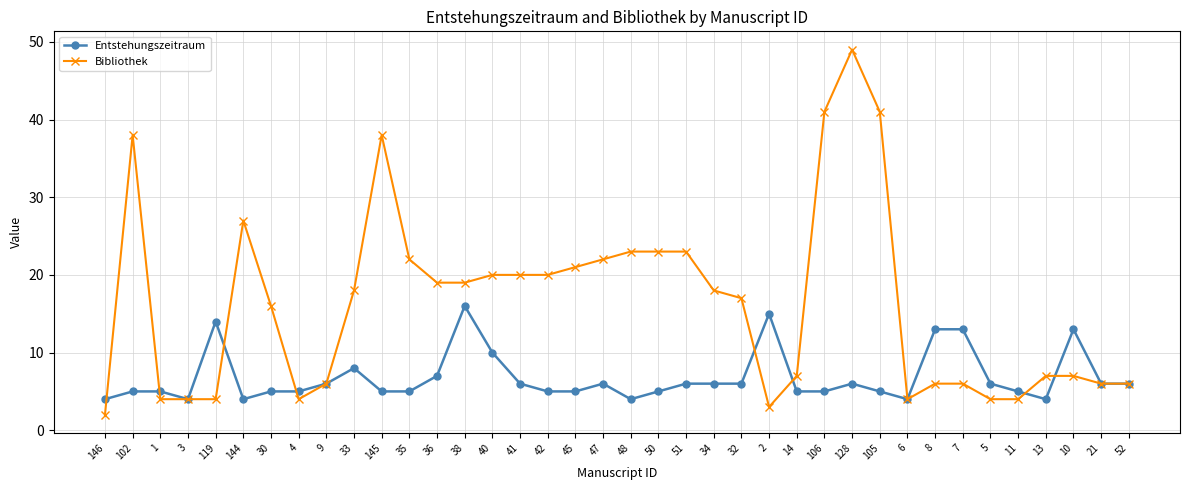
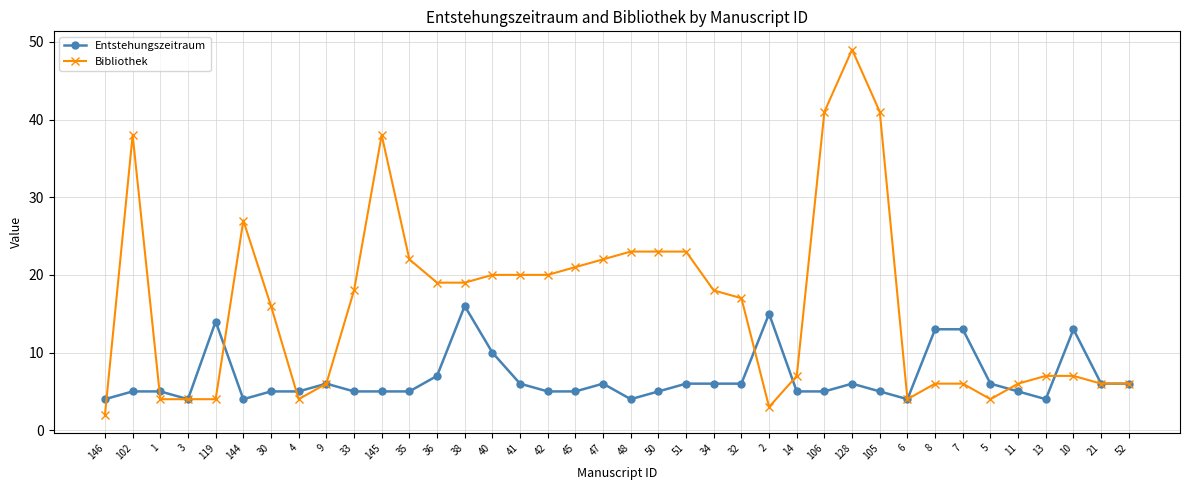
  {
    "Entstehungszeitraum": {
      "146": 4,
      "102": 5,
      "1": 5,
      "119": 14,
      "144": 4,
      "30": 5,
      "4": 5,
-     "33": 8,
+     "33": 5,
      "145": 5,
      "35": 5,
      "36": 7,
      "38": 16,
      "40": 10,
      "41": 6,
      "42": 5,
      "45": 5,
      "47": 6,
      "48": 4,
      "50": 5,
      "51": 6,
      "34": 6,
      "32": 6,
      "2": 15,
      "14": 5,
      "106": 5,
      "128": 6,
      "105": 5,
      "8": 13,
      "7": 13,
      "5": 6,
      "11": 5,
      "13": 4,
      "10": 13
    },
    "Bibliothek": {
      "146": 2,
      "102": 38,
      "1": 4,
      "119": 4,
      "144": 27,
      "30": 16,
      "4": 4,
      "33": 18,
      "145": 38,
      "35": 22,
      "36": 19,
      "38": 19,
      "40": 20,
      "41": 20,
      "42": 20,
      "45": 21,
      "47": 22,
      "48": 23,
      "50": 23,
      "51": 23,
      "34": 18,
      "32": 17,
      "2": 3,
      "14": 7,
      "106": 41,
      "128": 49,
      "105": 41,
      "8": 6,
      "7": 6,
      "5": 4,
-     "11": 4,
+     "11": 6,
      "13": 7,
      "10": 7
    }
  }
